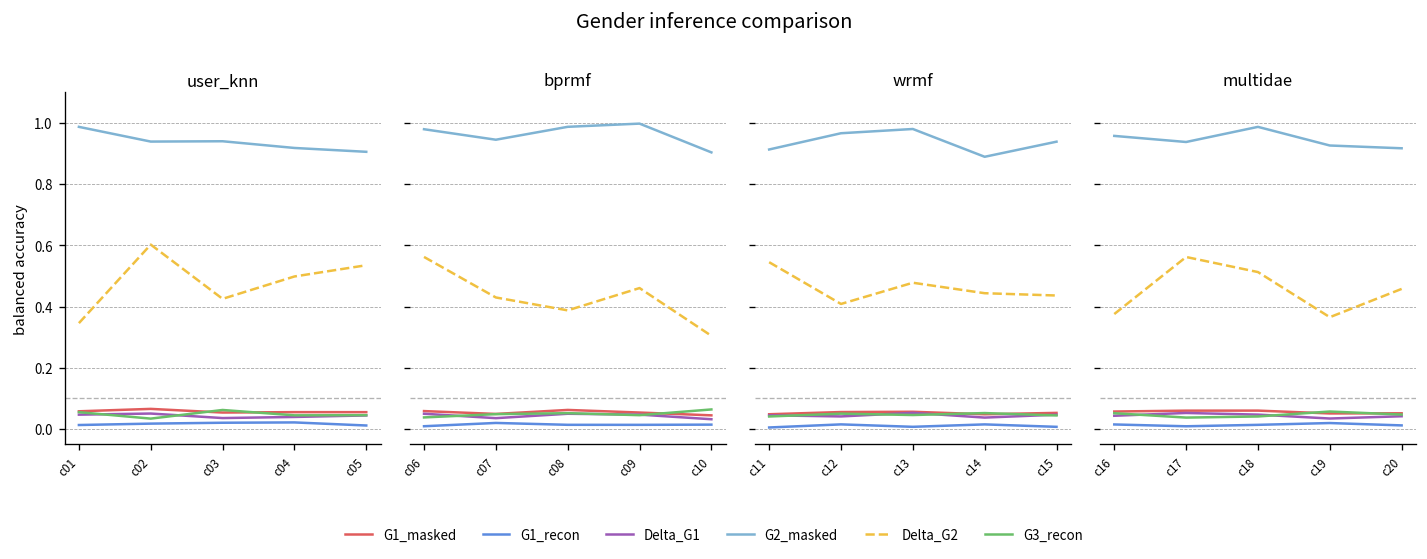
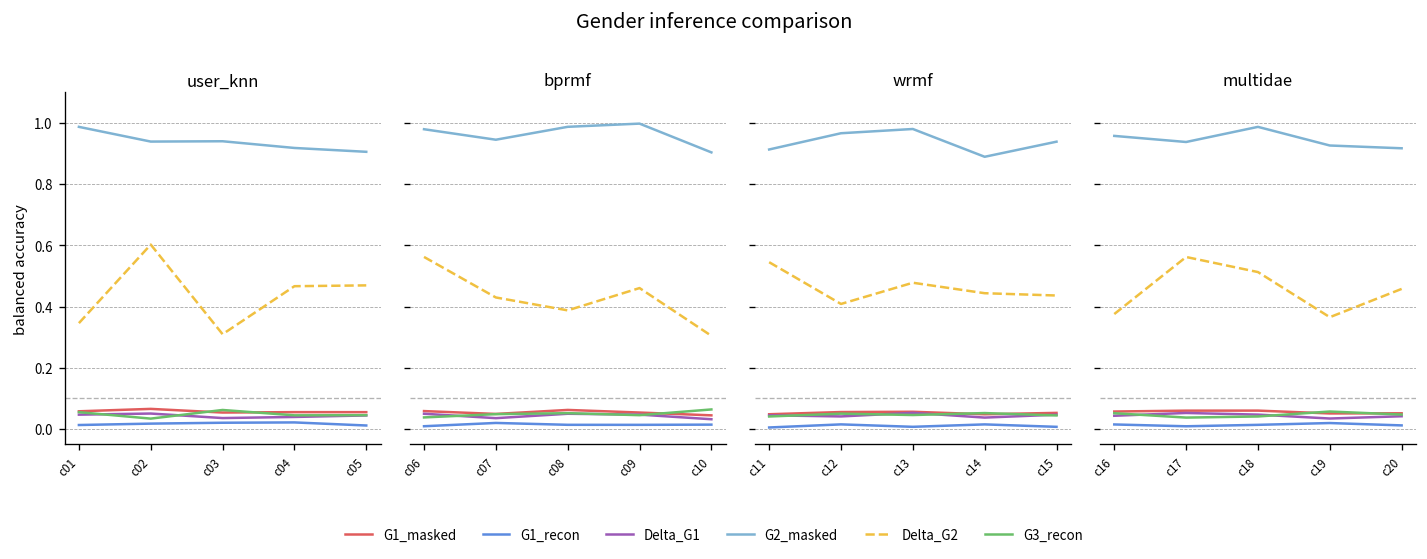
  {
    "user_knn": {
      "G1_masked": {
        "c02": 0.07,
        "c04": 0.06
      },
      "Delta_G1": {
        "c02": 0.05,
        "c03": 0.04
      },
      "Delta_G2": {
        "c01": 0.35,
        "c02": 0.60,
-       "c03": 0.43,
-       "c04": 0.50,
-       "c05": 0.54
+       "c03": 0.31,
+       "c04": 0.47,
+       "c05": 0.47
      },
      "G3_recon": {
        "c02": 0.03
      }
    }
  }
